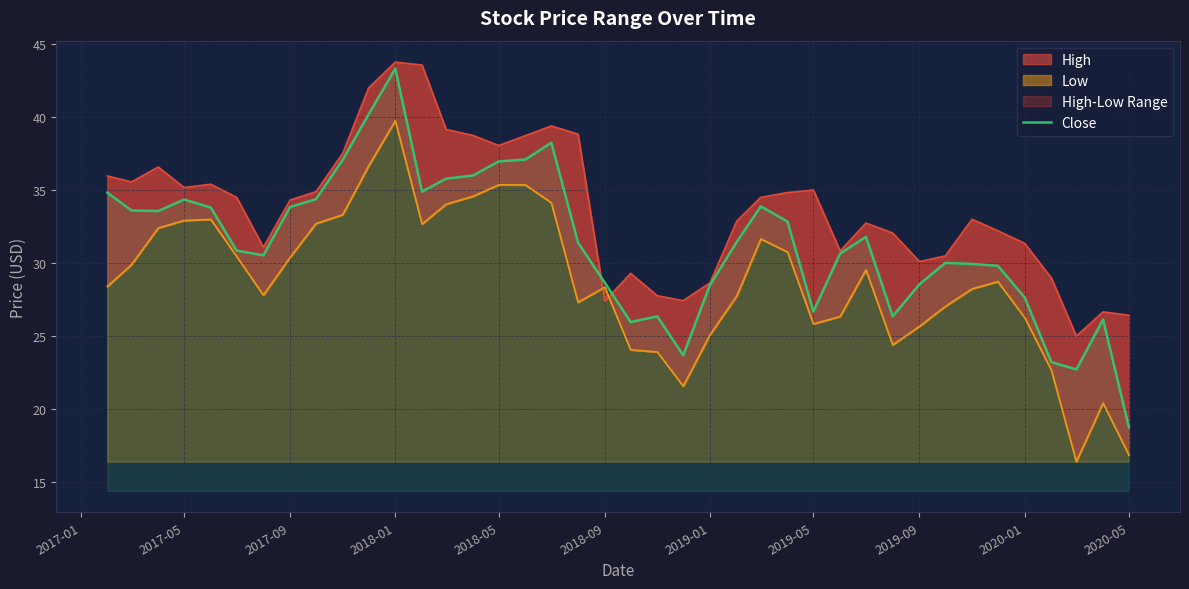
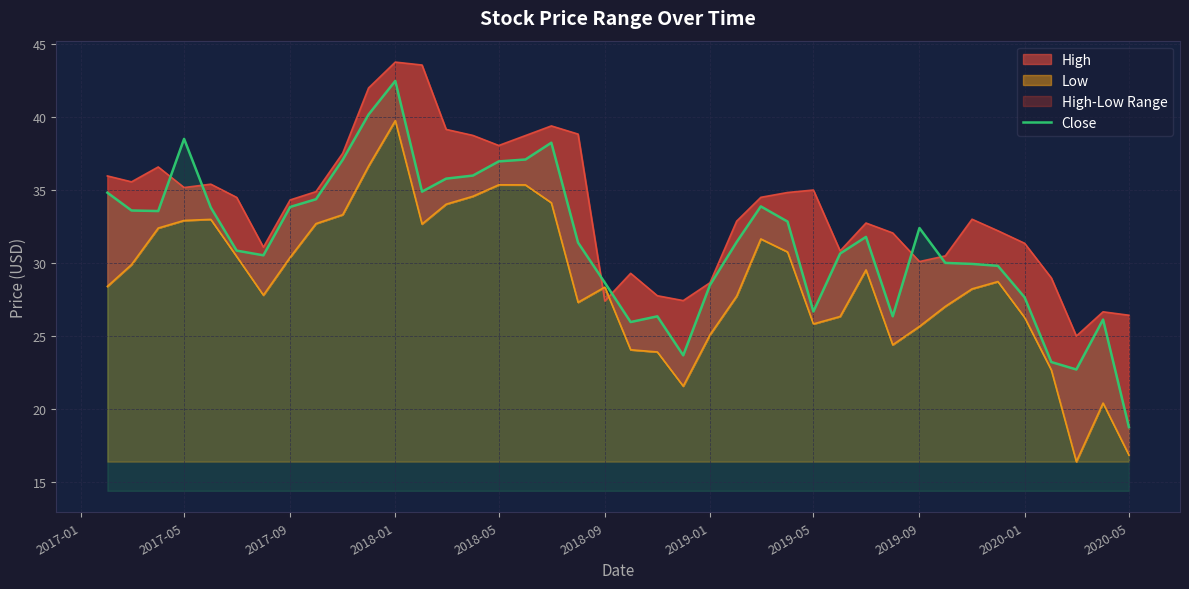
  {
    "Low": {
      "2017-05": 32.9,
      "2017-09": 30.4,
      "2018-01": 39.8,
      "2018-05": 35.4,
      "2019-01": 25.1,
      "2019-05": 25.8,
      "2019-09": 25.7,
      "2020-01": 26.3,
      "2020-05": 16.9
    },
    "Close": {
-     "2017-05": 34.3,
+     "2017-05": 38.5,
      "2017-09": 33.8,
-     "2018-01": 43.3,
+     "2018-01": 42.5,
      "2018-05": 37.0,
      "2018-09": 28.7,
      "2019-05": 26.7,
-     "2019-09": 28.5,
+     "2019-09": 32.4,
      "2020-01": 27.6,
      "2020-05": 18.8
    }
  }
